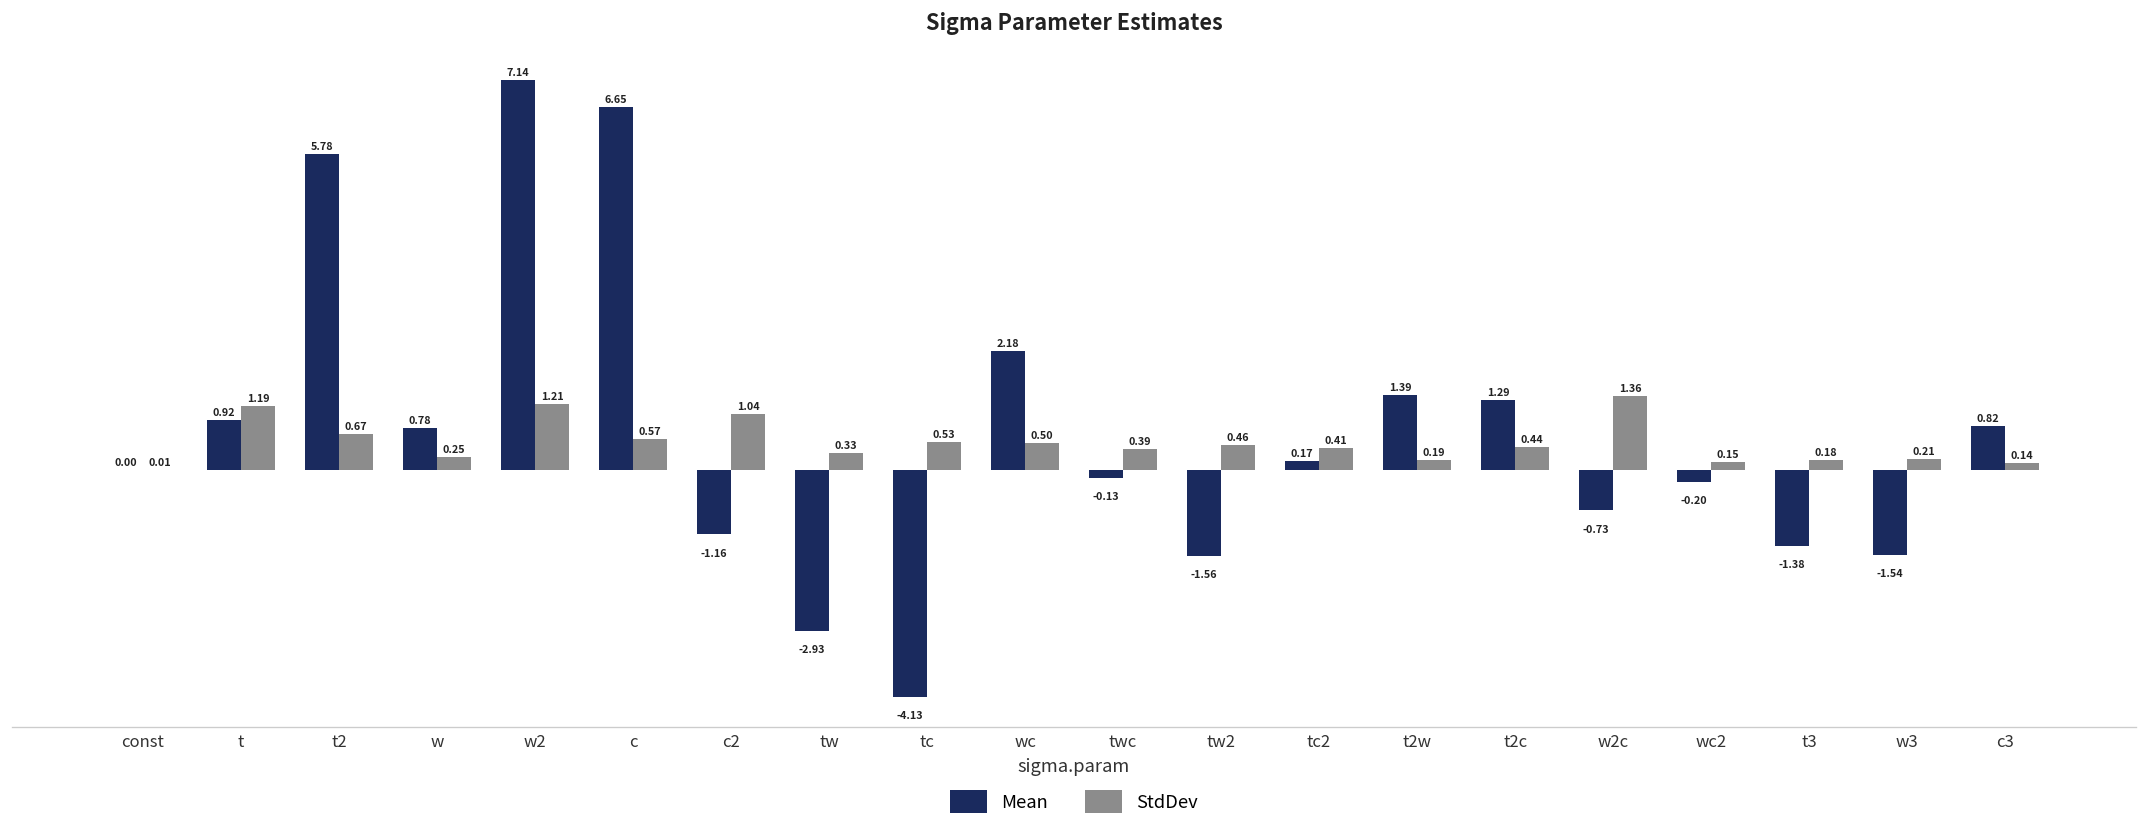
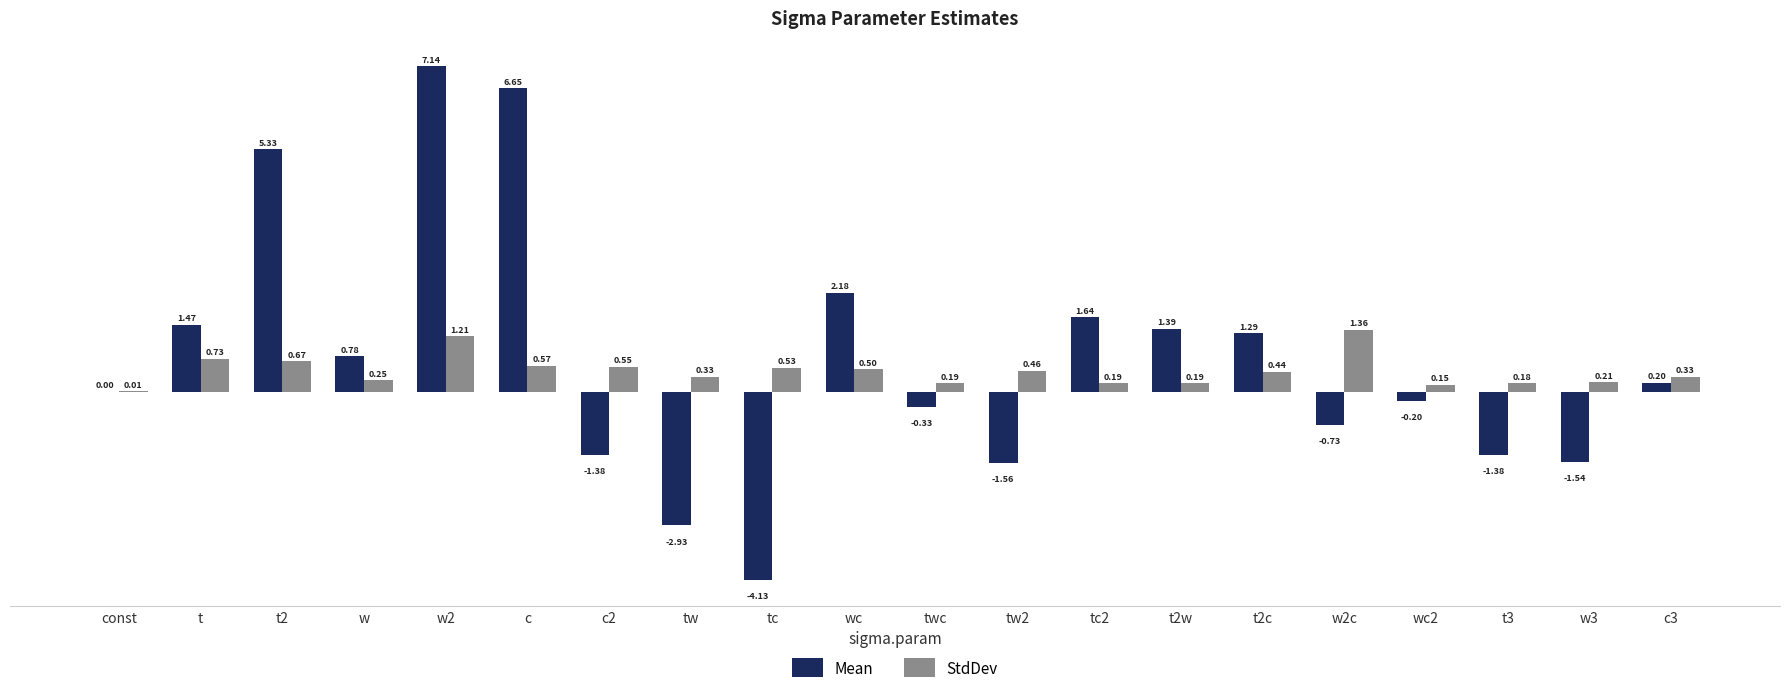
  {
    "Mean": {
      "const": 0.00,
-     "t": 0.92,
-     "t2": 5.78,
+     "t": 1.47,
+     "t2": 5.33,
      "w": 0.78,
      "w2": 7.14,
      "c": 6.65,
-     "c2": -1.16,
+     "c2": -1.38,
      "tw": -2.93,
      "tc": -4.13,
      "wc": 2.18,
-     "twc": -0.13,
+     "twc": -0.33,
      "tw2": -1.56,
-     "tc2": 0.17,
+     "tc2": 1.64,
      "t2w": 1.39,
      "t2c": 1.29,
      "w2c": -0.73,
      "wc2": -0.20,
      "t3": -1.38,
      "w3": -1.54,
-     "c3": 0.82
+     "c3": 0.20
    },
    "StdDev": {
      "const": 0.01,
-     "t": 1.19,
+     "t": 0.73,
      "t2": 0.67,
      "w": 0.25,
      "w2": 1.21,
      "c": 0.57,
-     "c2": 1.04,
+     "c2": 0.55,
      "tw": 0.33,
      "tc": 0.53,
      "wc": 0.50,
-     "twc": 0.39,
+     "twc": 0.19,
      "tw2": 0.46,
-     "tc2": 0.41,
+     "tc2": 0.19,
      "t2w": 0.19,
      "t2c": 0.44,
      "w2c": 1.36,
      "wc2": 0.15,
      "t3": 0.18,
      "w3": 0.21,
-     "c3": 0.14
+     "c3": 0.33
    }
  }
